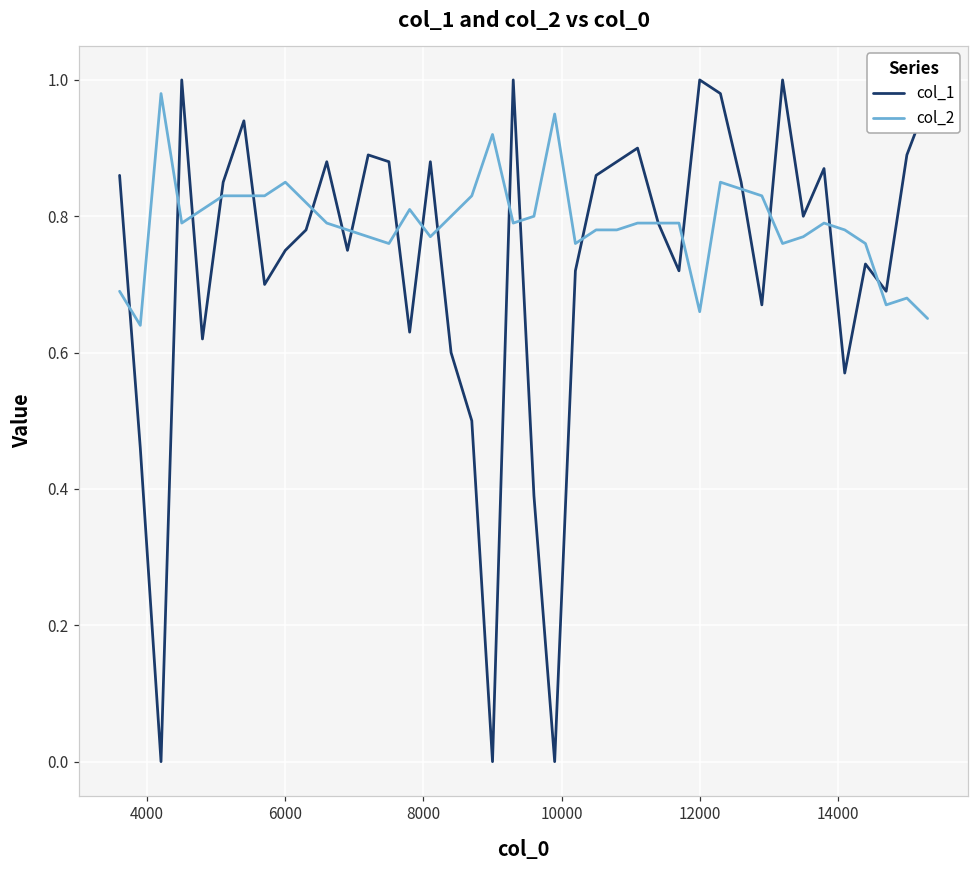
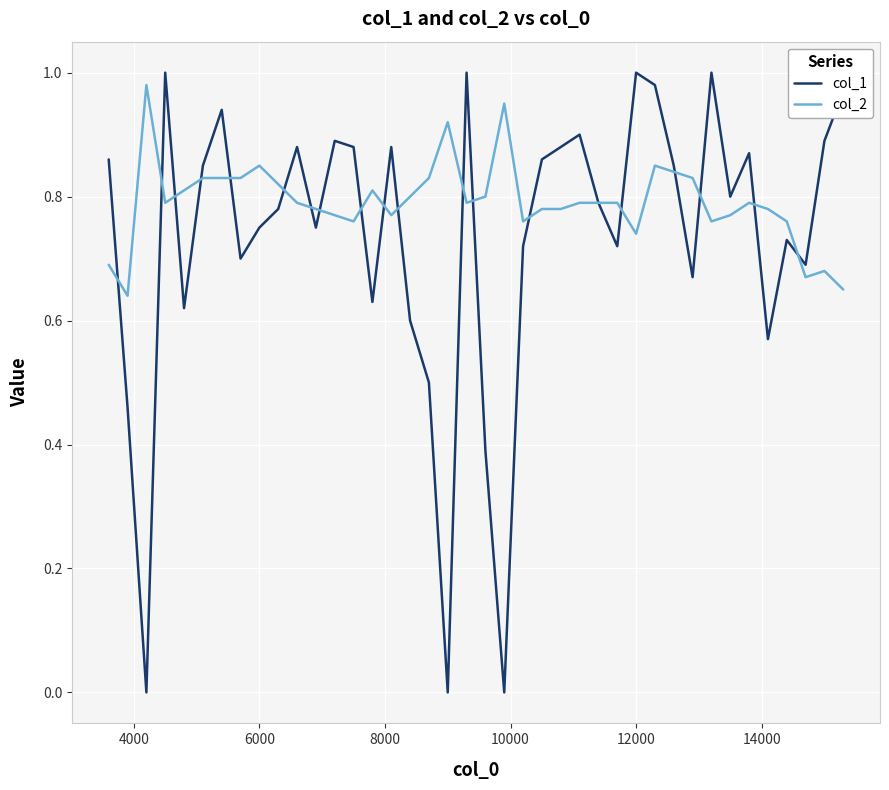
  {
    "col_1": {
      "6000": 0.75,
      "12000": 1.00
    },
    "col_2": {
      "6000": 0.85,
-     "12000": 0.66
+     "12000": 0.74
    }
  }
